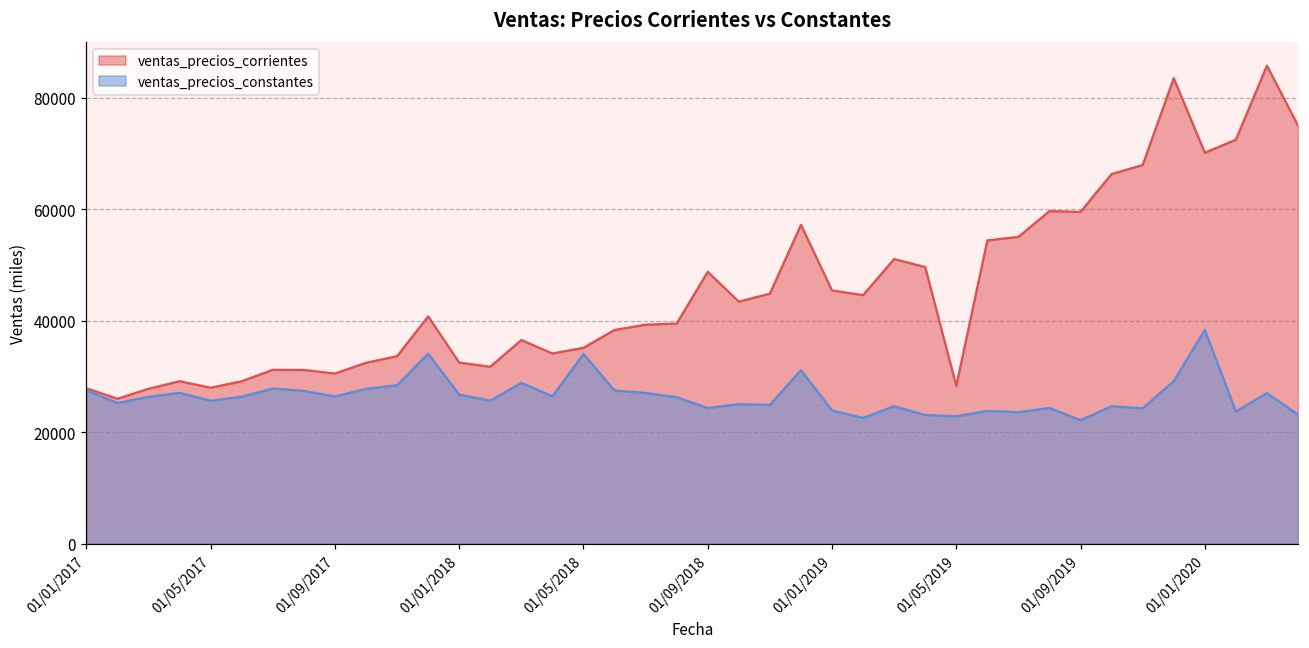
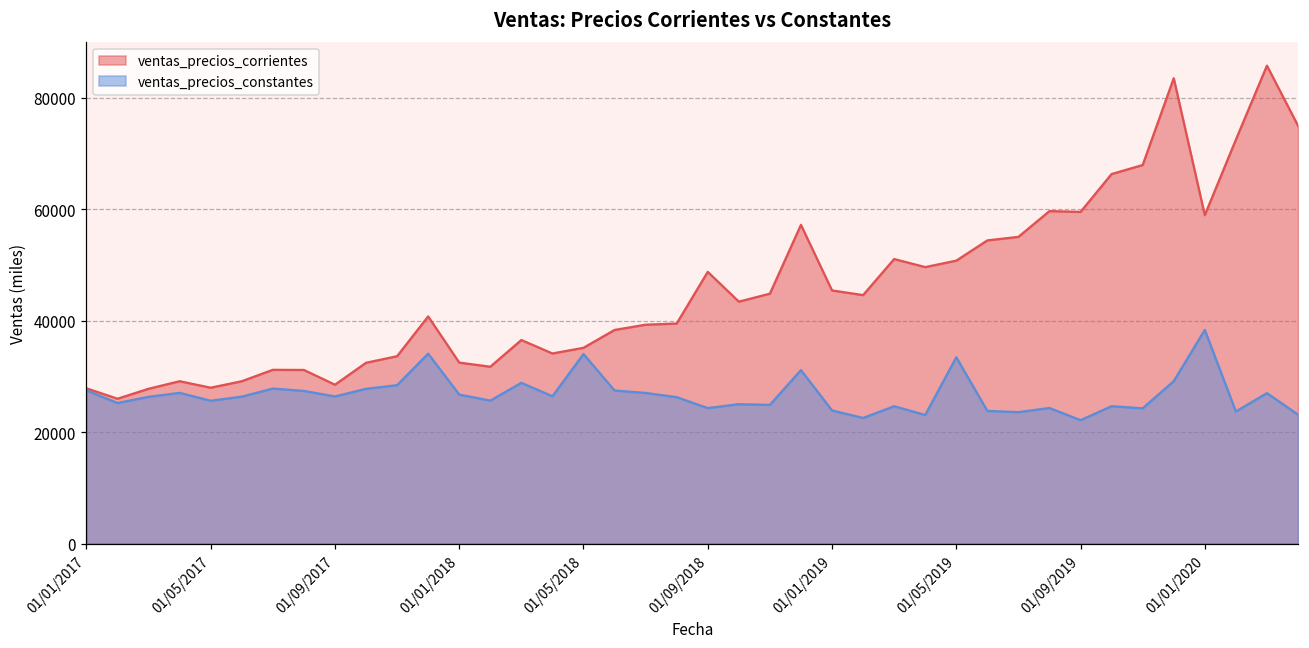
  {
    "ventas_precios_corrientes": {
      "01/05/2017": 28000,
-     "01/09/2017": 31000,
+     "01/09/2017": 29000,
      "01/01/2018": 32000,
      "01/05/2018": 35000,
      "01/09/2018": 49000,
      "01/01/2019": 45000,
-     "01/05/2019": 28000,
+     "01/05/2019": 51000,
      "01/09/2019": 60000,
-     "01/01/2020": 70000
+     "01/01/2020": 59000
    },
    "ventas_precios_constantes": {
      "01/05/2017": 26000,
      "01/09/2017": 26000,
      "01/01/2018": 27000,
      "01/05/2018": 34000,
      "01/09/2018": 24000,
      "01/01/2019": 24000,
-     "01/05/2019": 23000,
+     "01/05/2019": 33000,
      "01/09/2019": 22000,
      "01/01/2020": 38000
    }
  }
